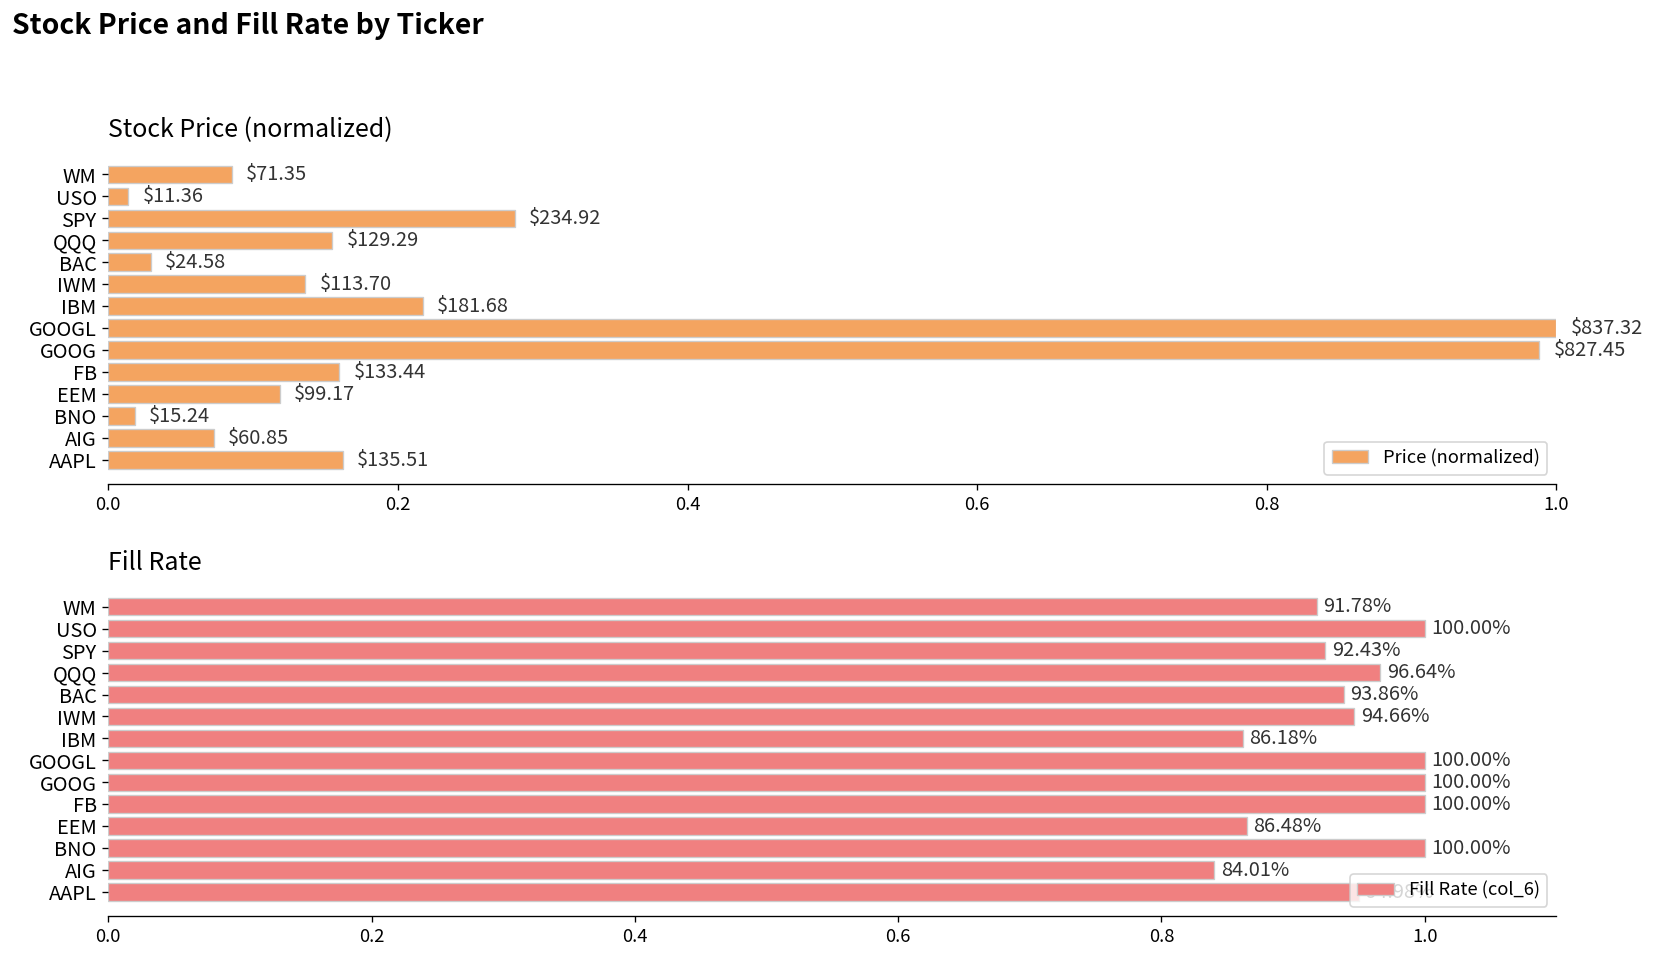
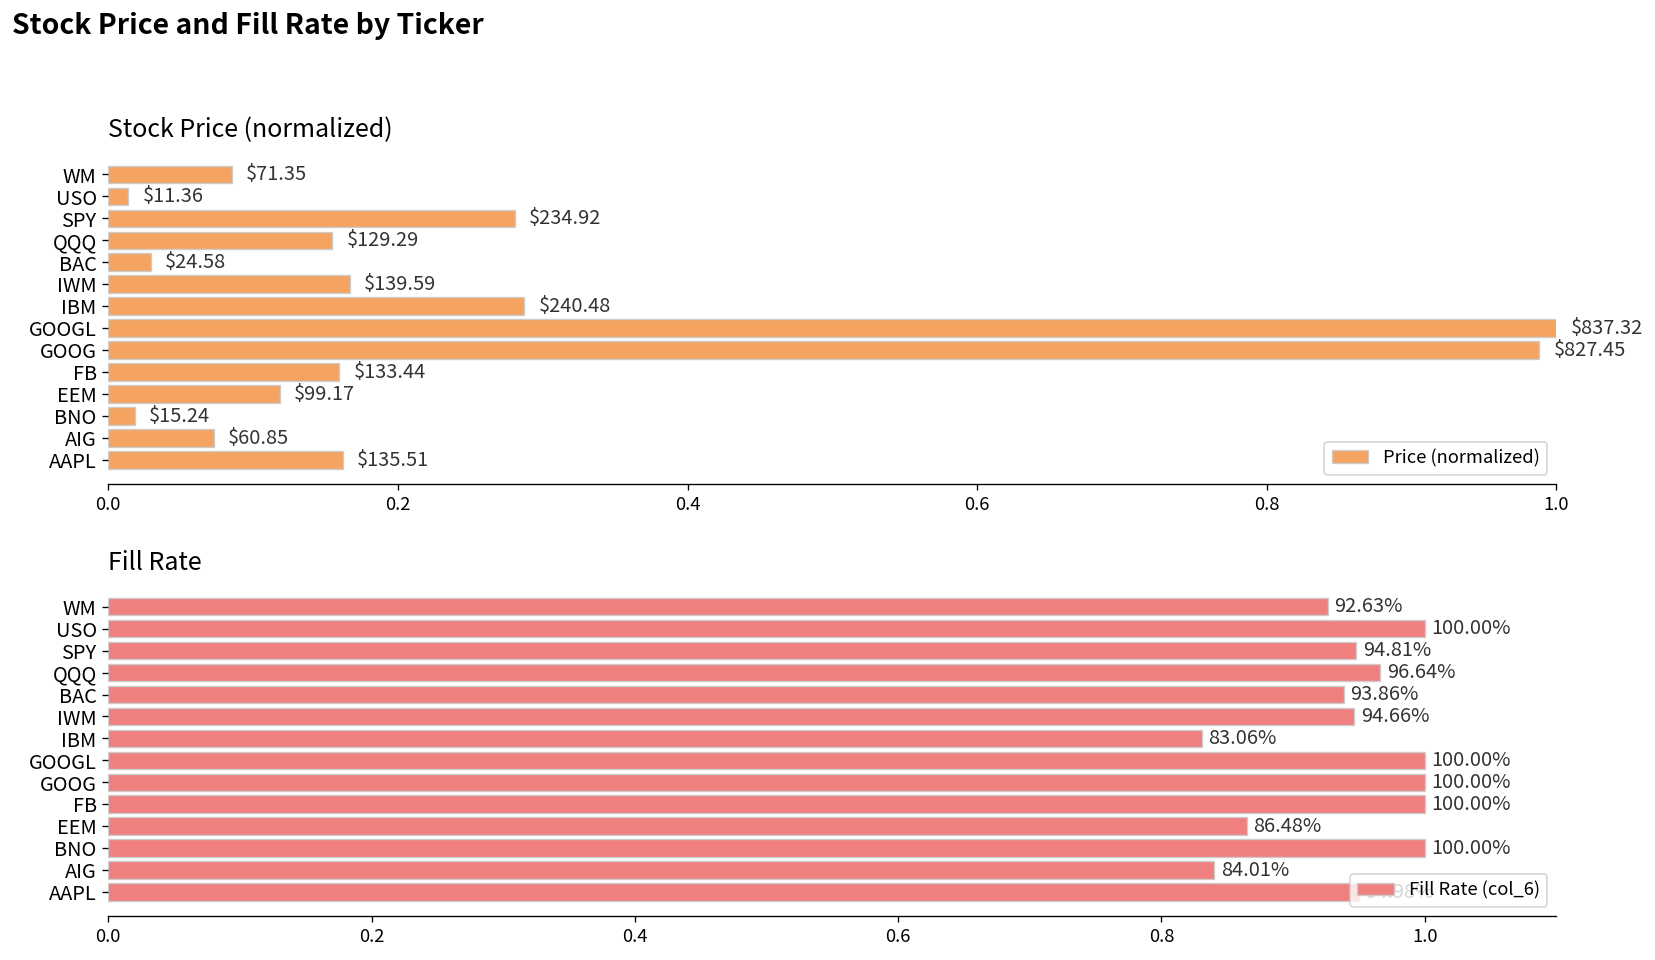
  {
    "Stock Price (normalized)": {
-     "IWM": "$113.70",
-     "IBM": "$181.68"
+     "IWM": "$139.59",
+     "IBM": "$240.48"
    },
    "Fill Rate": {
-     "WM": "91.78%",
+     "WM": "92.63%",
      "USO": "100.00%",
-     "SPY": "92.43%",
+     "SPY": "94.81%",
      "QQQ": "96.64%",
      "BAC": "93.86%",
      "IWM": "94.66%",
-     "IBM": "86.18%",
+     "IBM": "83.06%",
      "GOOGL": "100.00%",
      "GOOG": "100.00%",
      "FB": "100.00%",
      "EEM": "86.48%",
      "BNO": "100.00%",
      "AIG": "84.01%"
    }
  }
